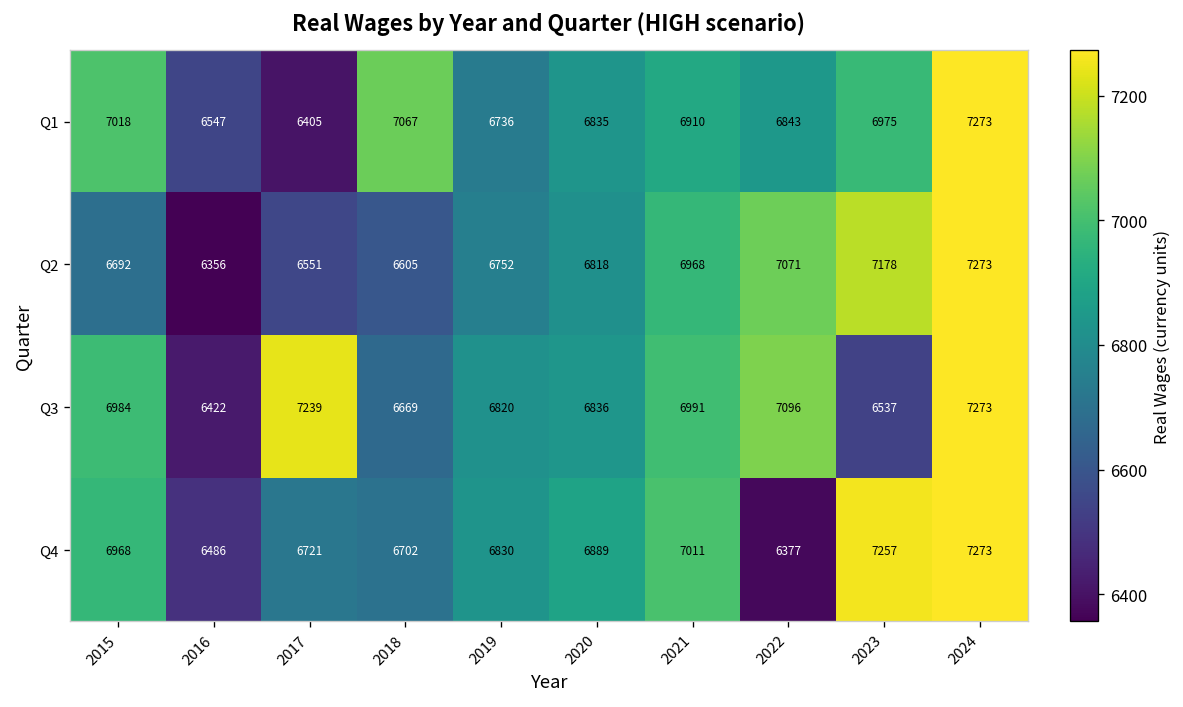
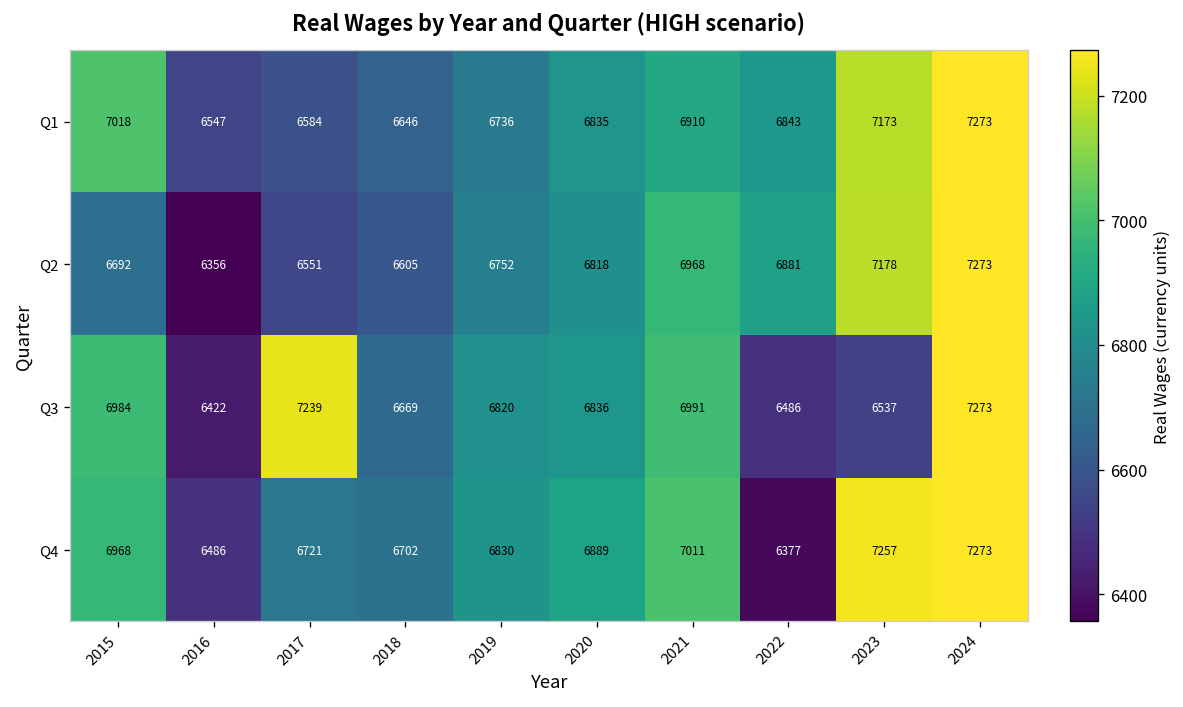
  {
    "Q1": {
      "2015": 7018,
      "2016": 6547,
-     "2017": 6405,
-     "2018": 7067,
+     "2017": 6584,
+     "2018": 6646,
      "2019": 6736,
      "2020": 6835,
      "2021": 6910,
      "2022": 6843,
-     "2023": 6975,
+     "2023": 7173,
      "2024": 7273
    },
    "Q2": {
      "2015": 6692,
      "2016": 6356,
      "2017": 6551,
      "2018": 6605,
      "2019": 6752,
      "2020": 6818,
      "2021": 6968,
-     "2022": 7071,
+     "2022": 6881,
      "2023": 7178,
      "2024": 7273
    },
    "Q3": {
      "2015": 6984,
      "2016": 6422,
      "2017": 7239,
      "2018": 6669,
      "2019": 6820,
      "2020": 6836,
      "2021": 6991,
-     "2022": 7096,
+     "2022": 6486,
      "2023": 6537,
      "2024": 7273
    },
    "Q4": {
      "2015": 6968,
      "2016": 6486,
      "2017": 6721,
      "2018": 6702,
      "2019": 6830,
      "2020": 6889,
      "2021": 7011,
      "2022": 6377,
      "2023": 7257,
      "2024": 7273
    }
  }
